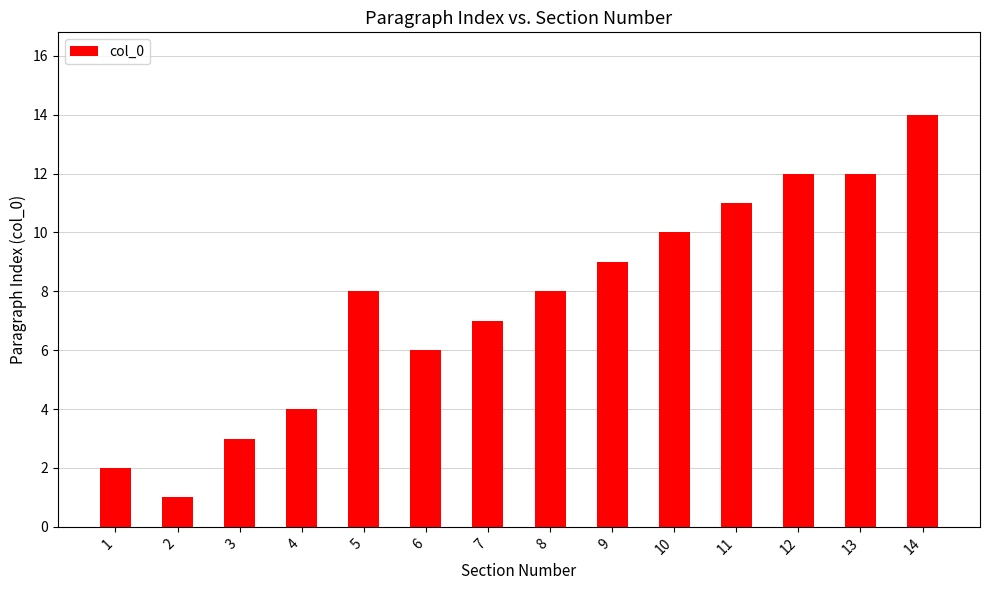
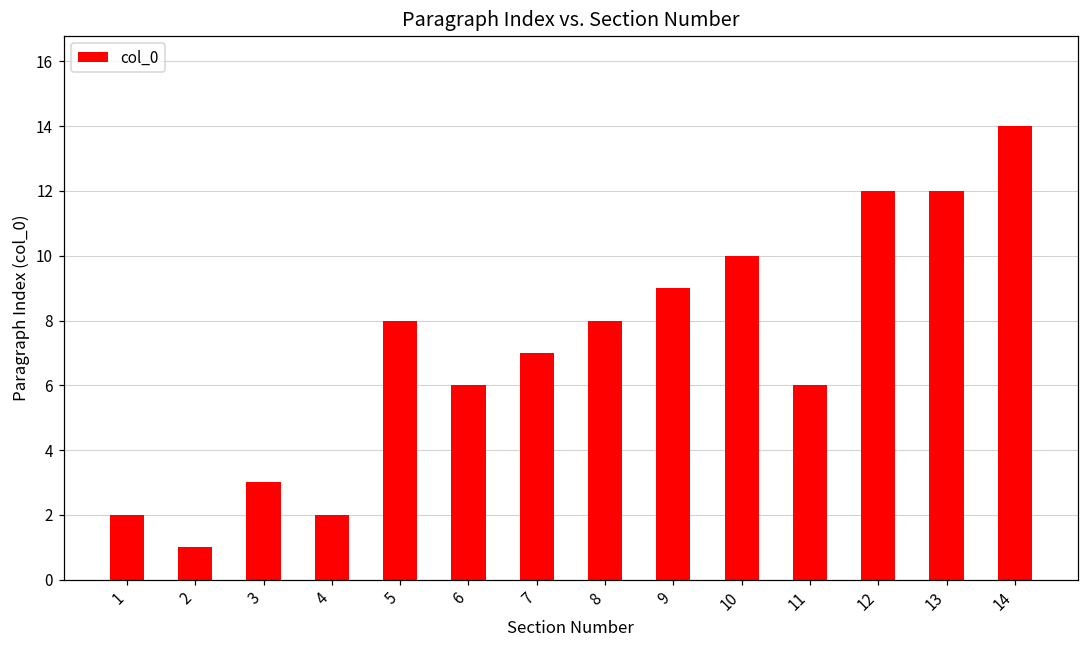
  {
    "1": 2,
    "2": 1,
    "3": 3,
-   "4": 4,
+   "4": 2,
    "5": 8,
    "6": 6,
    "7": 7,
    "8": 8,
    "9": 9,
    "10": 10,
-   "11": 11,
+   "11": 6,
    "12": 12,
    "13": 12,
    "14": 14
  }
